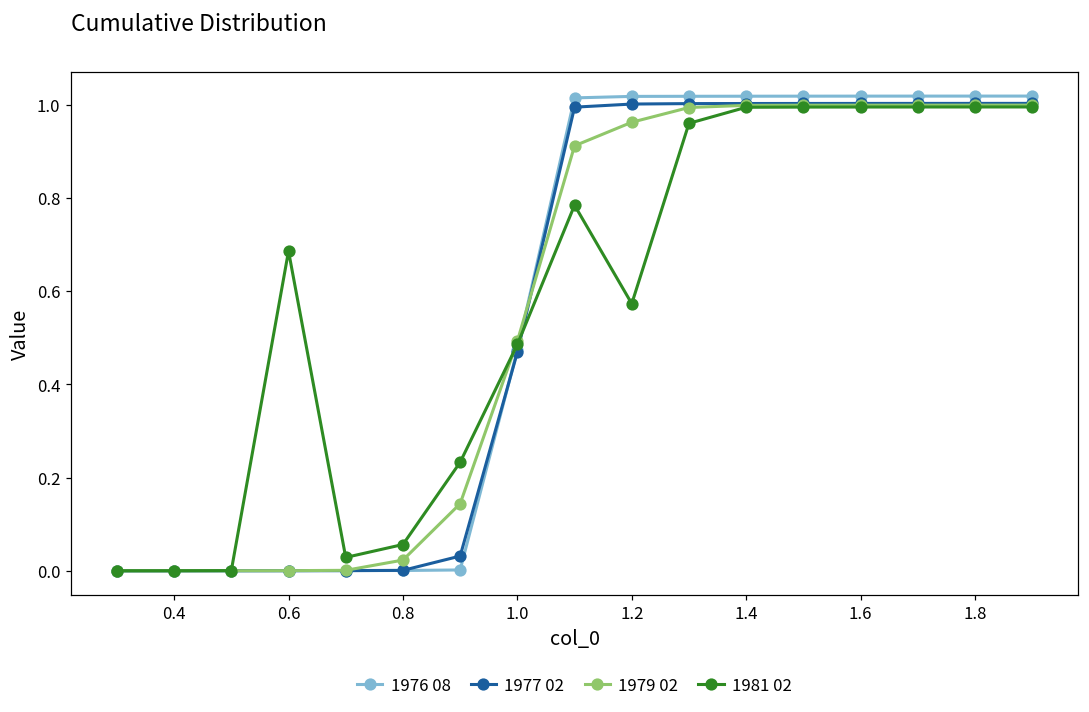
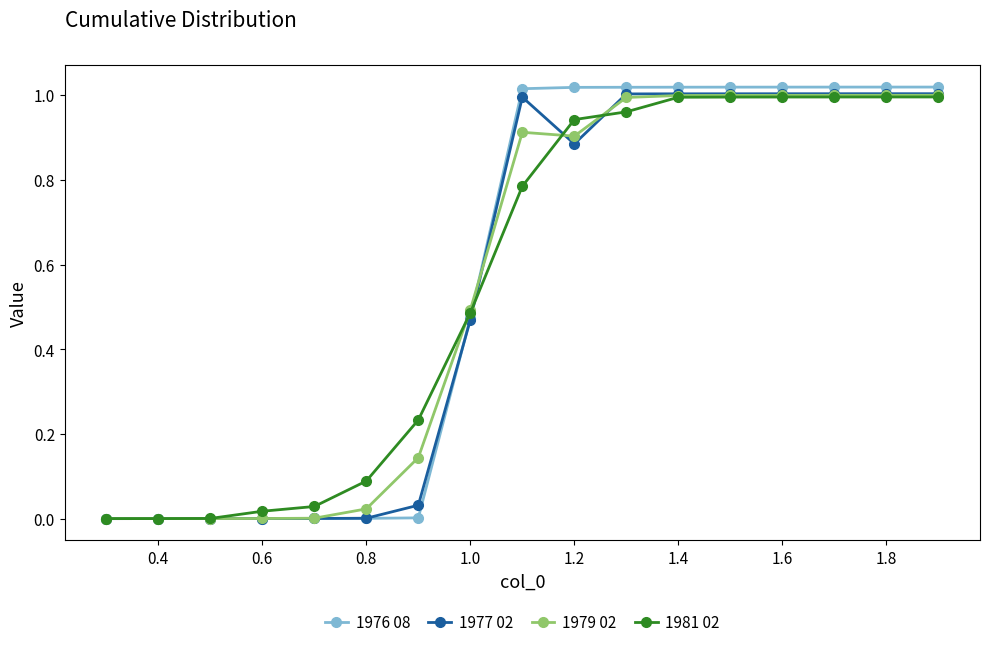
  {
    "1976 08": {
      "1.2": 1.02,
      "1.4": 1.02,
      "1.6": 1.02,
      "1.8": 1.02
    },
    "1977 02": {
-     "1.2": 1.00
+     "1.2": 0.89
    },
    "1979 02": {
      "0.8": 0.02,
      "1.0": 0.49,
-     "1.2": 0.96
+     "1.2": 0.90
    },
    "1981 02": {
-     "0.6": 0.69,
-     "0.8": 0.06,
+     "0.6": 0.02,
+     "0.8": 0.09,
      "1.0": 0.49,
-     "1.2": 0.57
+     "1.2": 0.94
    }
  }
